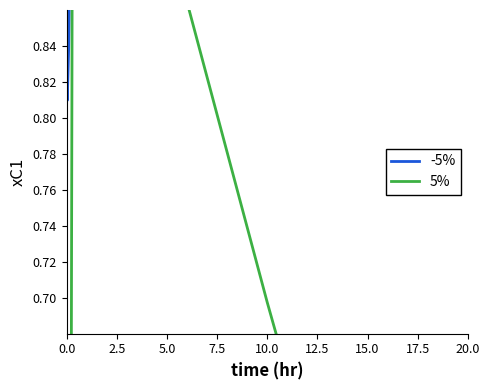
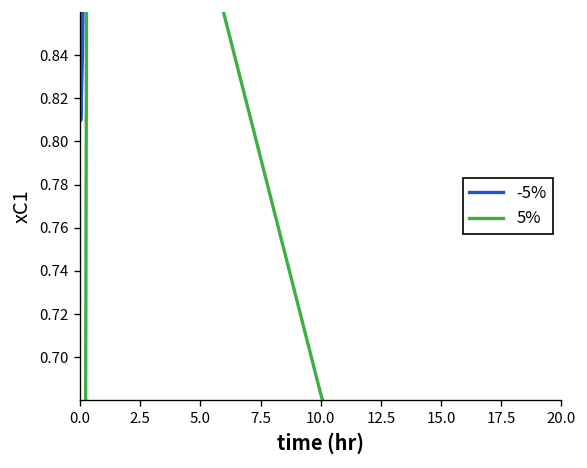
  {
    "5%": {
-     "10.0": 0.697
+     "10.0": 0.683
    }
  }
